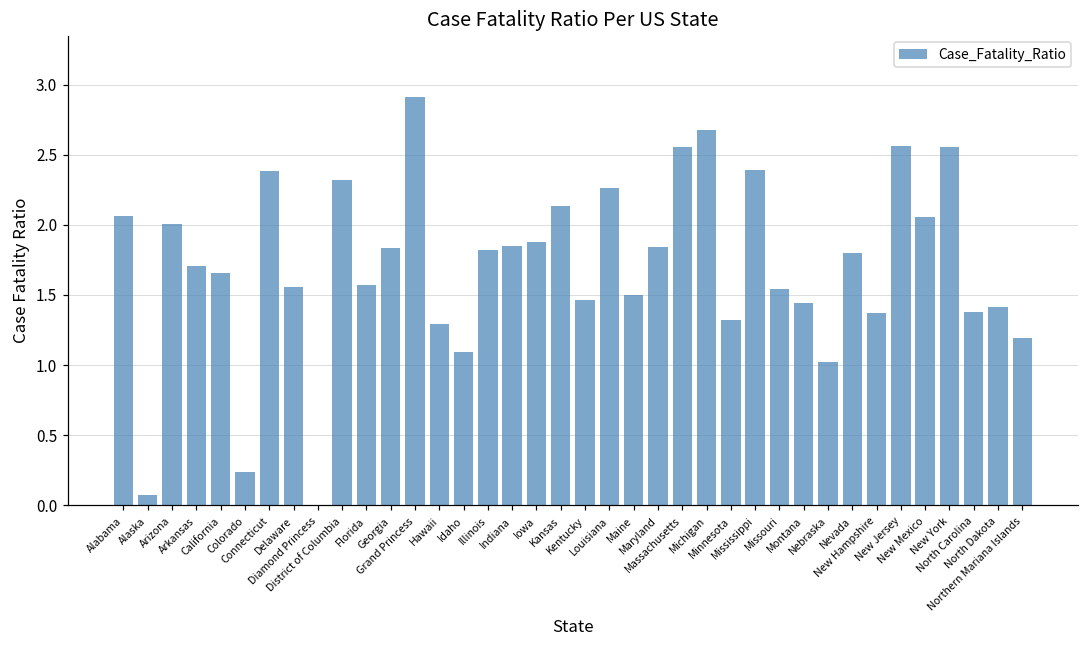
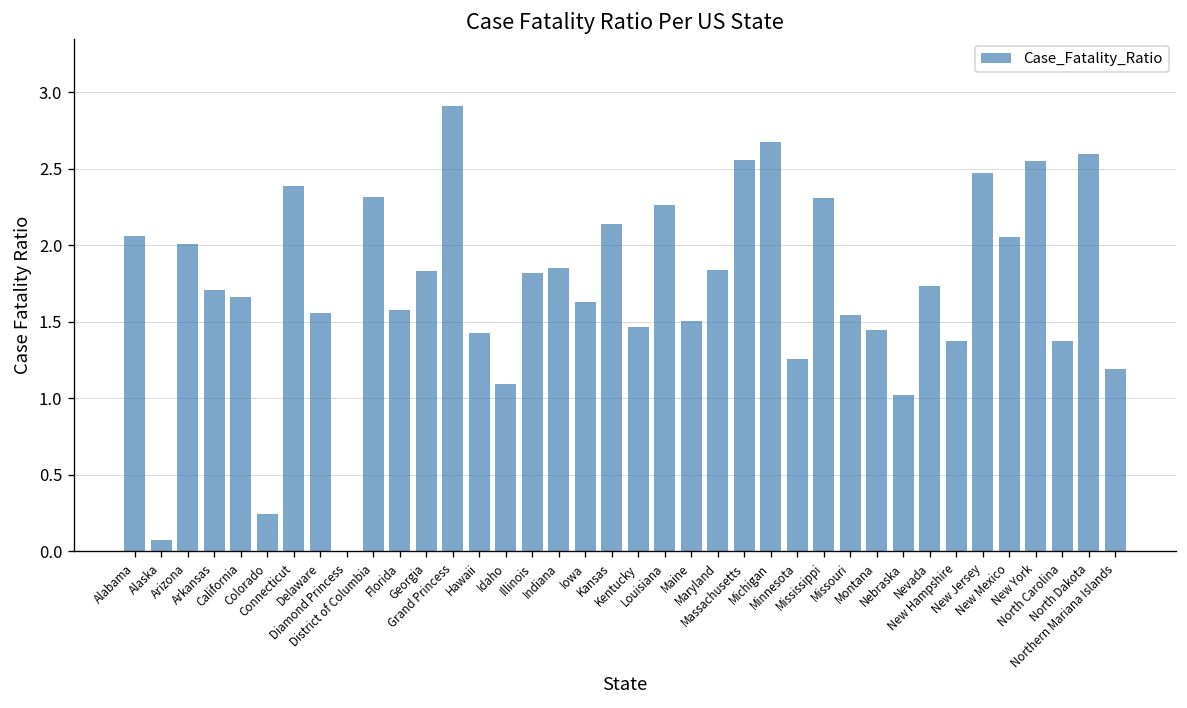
  {
    "Alabama": 2.06,
    "Alaska": 0.08,
    "Arizona": 2.01,
    "Arkansas": 1.71,
    "California": 1.66,
    "Colorado": 0.24,
    "Connecticut": 2.39,
    "Delaware": 1.56,
    "Diamond Princess": 0.00,
    "District of Columbia": 2.32,
    "Florida": 1.57,
    "Georgia": 1.84,
    "Grand Princess": 2.91,
-   "Hawaii": 1.30,
+   "Hawaii": 1.43,
    "Idaho": 1.09,
    "Illinois": 1.82,
    "Indiana": 1.85,
-   "Iowa": 1.88,
+   "Iowa": 1.63,
    "Kansas": 2.14,
    "Kentucky": 1.46,
    "Louisiana": 2.26,
    "Maine": 1.50,
    "Maryland": 1.84,
    "Massachusetts": 2.56,
    "Michigan": 2.68,
-   "Minnesota": 1.32,
-   "Mississippi": 2.39,
+   "Minnesota": 1.26,
+   "Mississippi": 2.31,
    "Missouri": 1.54,
    "Montana": 1.44,
    "Nebraska": 1.02,
-   "Nevada": 1.80,
+   "Nevada": 1.73,
    "New Hampshire": 1.37,
-   "New Jersey": 2.56,
+   "New Jersey": 2.47,
    "New Mexico": 2.06,
    "New York": 2.55,
    "North Carolina": 1.38,
-   "North Dakota": 1.42,
+   "North Dakota": 2.60,
    "Northern Mariana Islands": 1.19
  }
